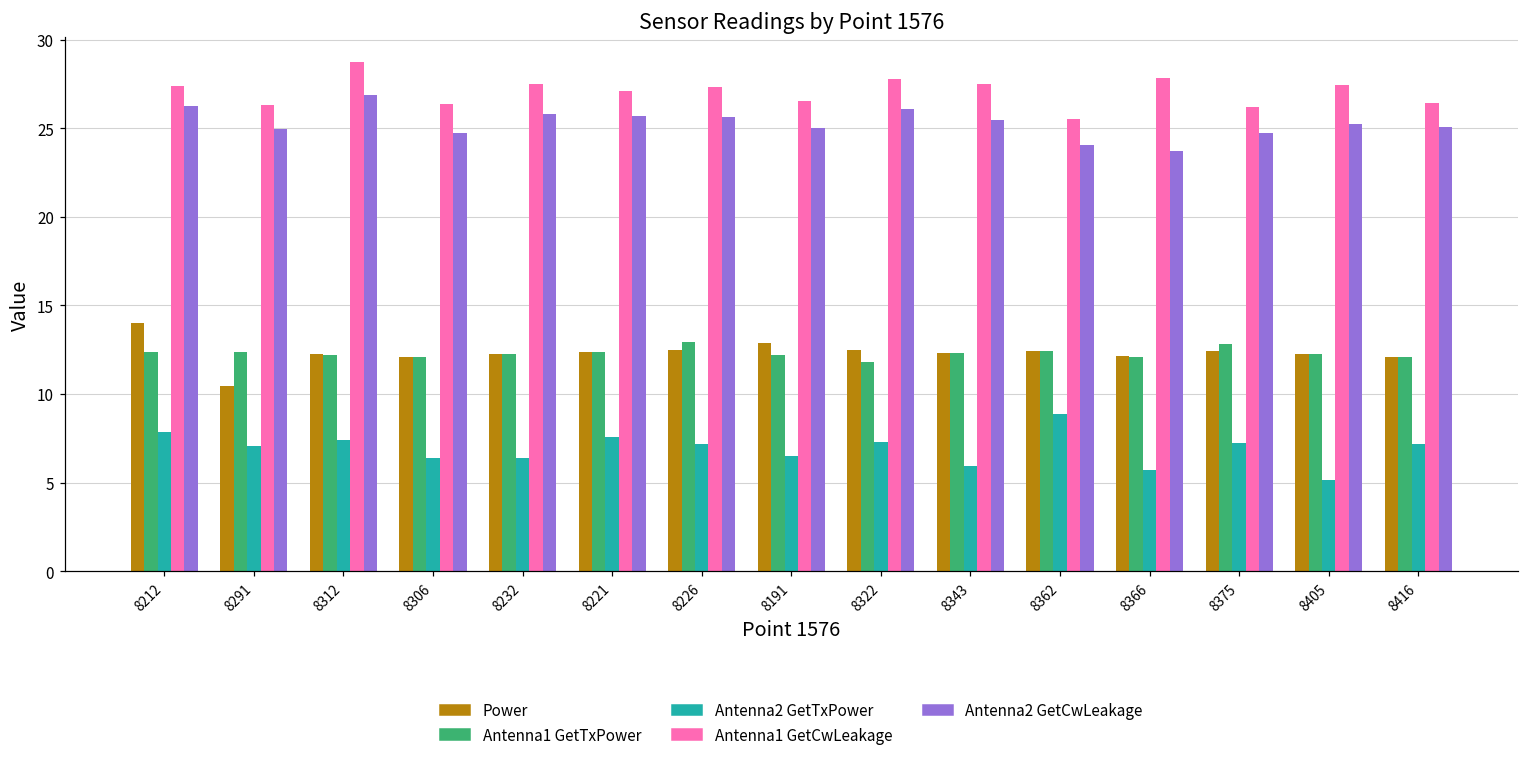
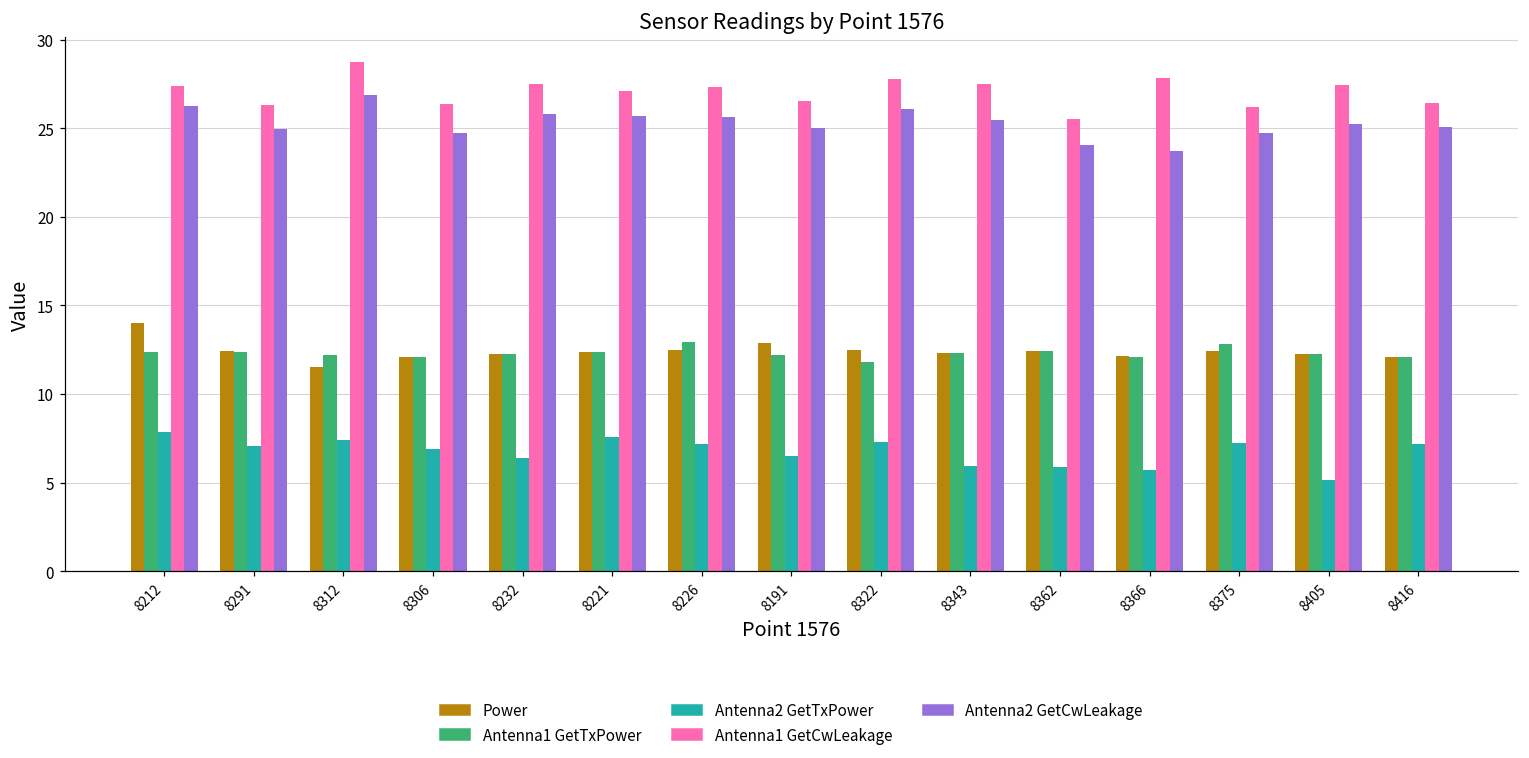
  {
    "Power": {
      "8212": 14.0,
-     "8291": 10.4,
-     "8312": 12.3,
+     "8291": 12.4,
+     "8312": 11.5,
      "8306": 12.1,
      "8232": 12.2,
      "8221": 12.3,
      "8226": 12.5,
      "8191": 12.9,
      "8322": 12.5,
      "8343": 12.3,
      "8362": 12.4,
      "8366": 12.1,
      "8375": 12.4,
      "8405": 12.3,
      "8416": 12.1
    },
    "Antenna1 GetTxPower": {
      "8212": 12.3,
      "8291": 12.4,
      "8312": 12.2,
      "8306": 12.1,
      "8232": 12.2,
      "8221": 12.4,
      "8226": 12.9,
      "8191": 12.2,
      "8322": 11.8,
      "8343": 12.3,
      "8362": 12.4,
      "8366": 12.1,
      "8375": 12.8,
      "8405": 12.3,
      "8416": 12.1
    },
    "Antenna2 GetTxPower": {
      "8212": 7.8,
      "8291": 7.0,
      "8312": 7.4,
-     "8306": 6.4,
+     "8306": 6.9,
      "8232": 6.4,
      "8221": 7.6,
      "8226": 7.2,
      "8191": 6.5,
      "8322": 7.3,
      "8343": 5.9,
-     "8362": 8.9,
+     "8362": 5.9,
      "8366": 5.7,
      "8375": 7.2,
      "8405": 5.1,
      "8416": 7.2
    },
    "Antenna1 GetCwLeakage": {
      "8212": 27.4,
      "8291": 26.3,
      "8312": 28.7,
      "8306": 26.4,
      "8232": 27.5,
      "8221": 27.1,
      "8226": 27.3,
      "8191": 26.5,
      "8322": 27.8,
      "8343": 27.5,
      "8362": 25.5,
      "8366": 27.8,
      "8375": 26.2,
      "8405": 27.4,
      "8416": 26.4
    },
    "Antenna2 GetCwLeakage": {
      "8212": 26.3,
      "8291": 24.9,
      "8312": 26.9,
      "8306": 24.7,
      "8232": 25.8,
      "8221": 25.7,
      "8226": 25.6,
      "8191": 25.0,
      "8322": 26.1,
      "8343": 25.5,
      "8362": 24.0,
      "8366": 23.7,
      "8375": 24.7,
      "8405": 25.2,
      "8416": 25.0
    }
  }
